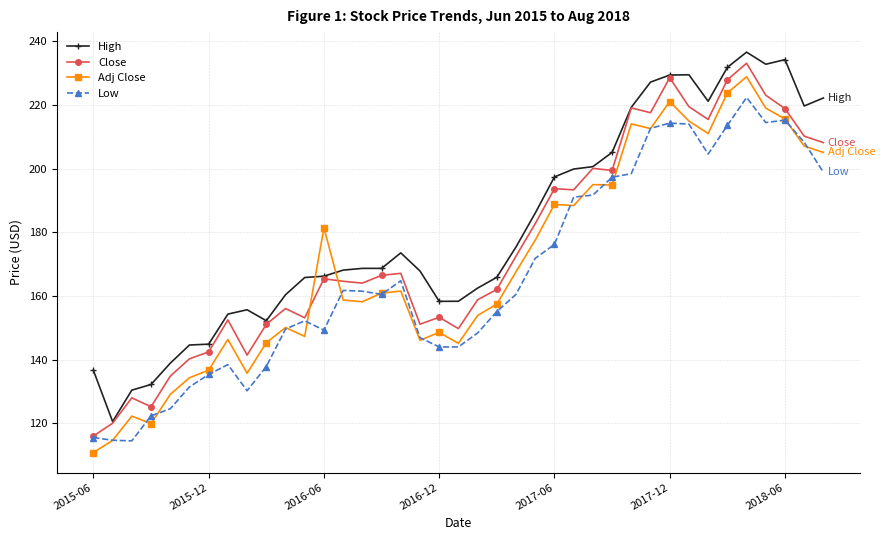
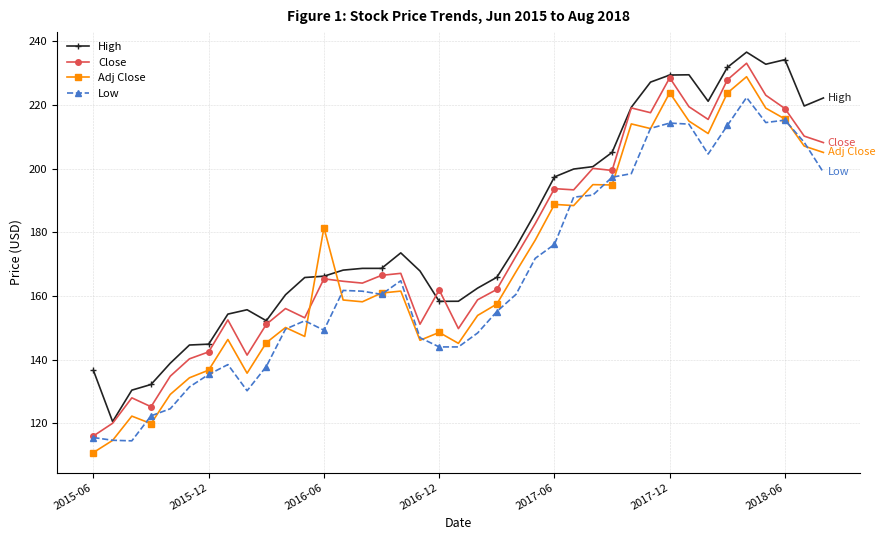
  {
    "High": {
      "2015-06": 137,
      "2015-12": 145,
      "2016-06": 166,
      "2016-12": 158,
      "2017-06": 197,
      "2017-12": 229,
      "2018-06": 234
    },
    "Close": {
      "2015-12": 142,
      "2016-06": 165,
-     "2016-12": 153,
+     "2016-12": 162,
      "2017-06": 194,
      "2017-12": 229,
      "2018-06": 219
    },
    "Adj Close": {
      "2015-06": 111,
      "2015-12": 137,
      "2016-06": 181,
      "2016-12": 149,
      "2017-06": 189,
-     "2017-12": 221
+     "2017-12": 224
    },
    "Low": {
      "2015-12": 135,
      "2016-06": 149,
      "2016-12": 144,
      "2017-06": 176,
      "2017-12": 214
    }
  }
